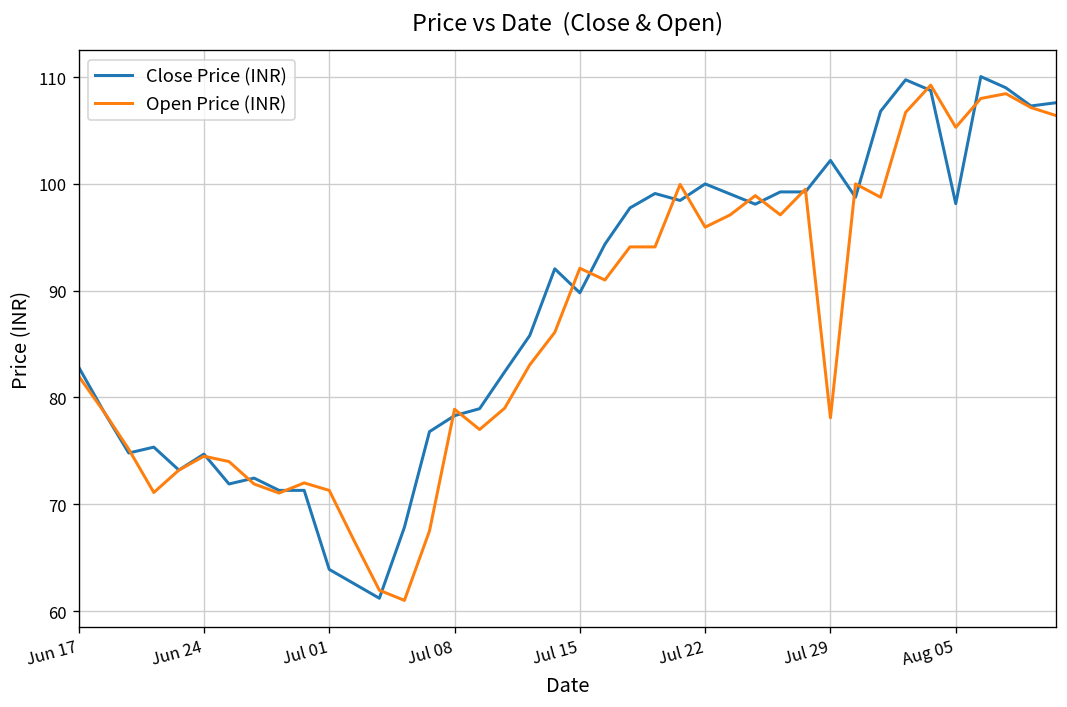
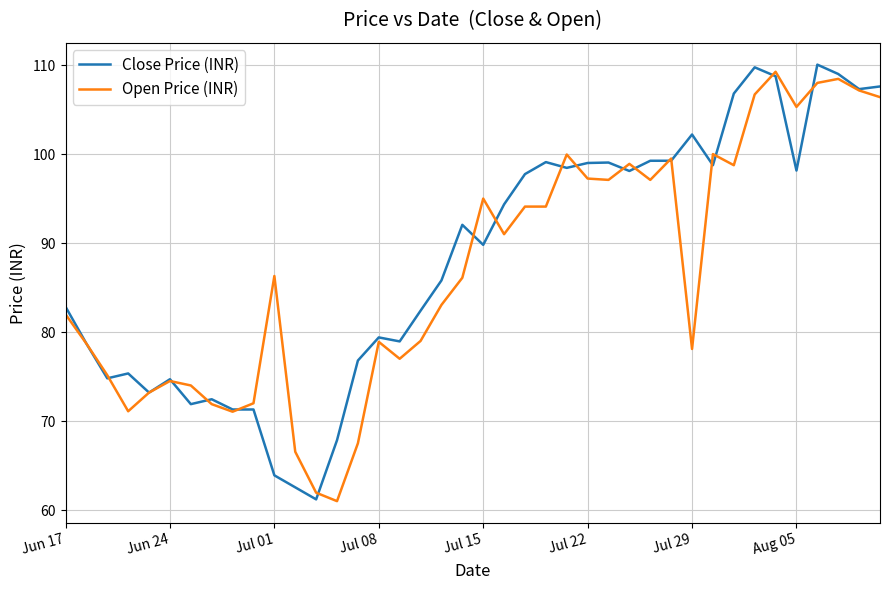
  {
    "Close Price (INR)": {
      "Jun 17": 83,
      "Jul 01": 64,
-     "Jul 08": 78,
+     "Jul 08": 79,
      "Jul 15": 90,
-     "Jul 22": 100,
+     "Jul 22": 99,
      "Jul 29": 102,
      "Aug 05": 98
    },
    "Open Price (INR)": {
      "Jun 17": 82,
-     "Jul 01": 71,
+     "Jul 01": 86,
      "Jul 08": 79,
-     "Jul 15": 92,
-     "Jul 22": 96,
+     "Jul 15": 95,
+     "Jul 22": 97,
      "Jul 29": 78,
      "Aug 05": 105
    }
  }
